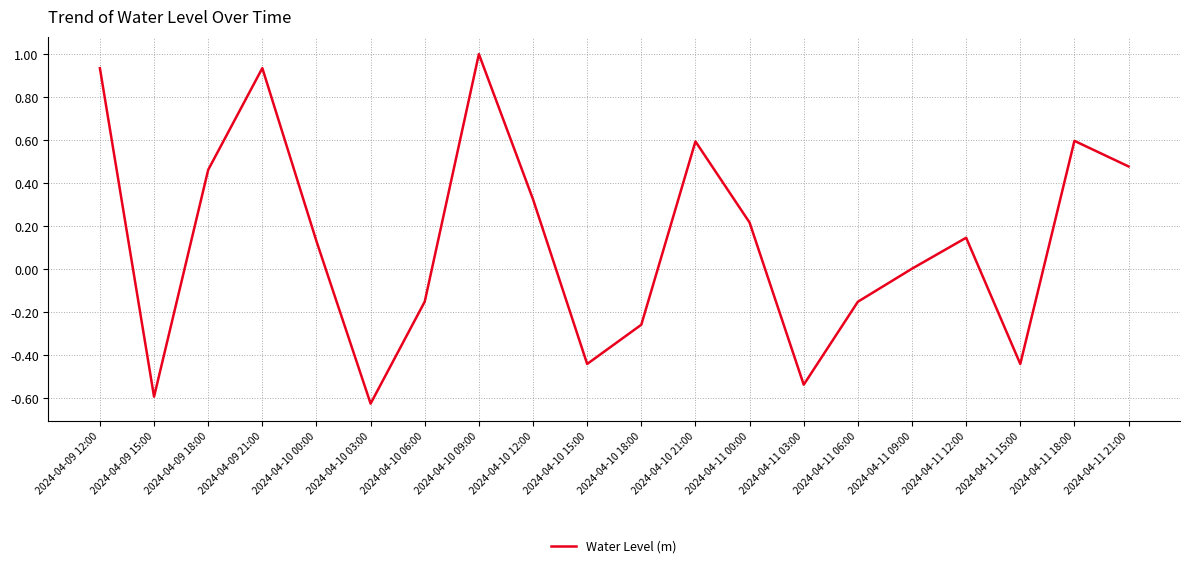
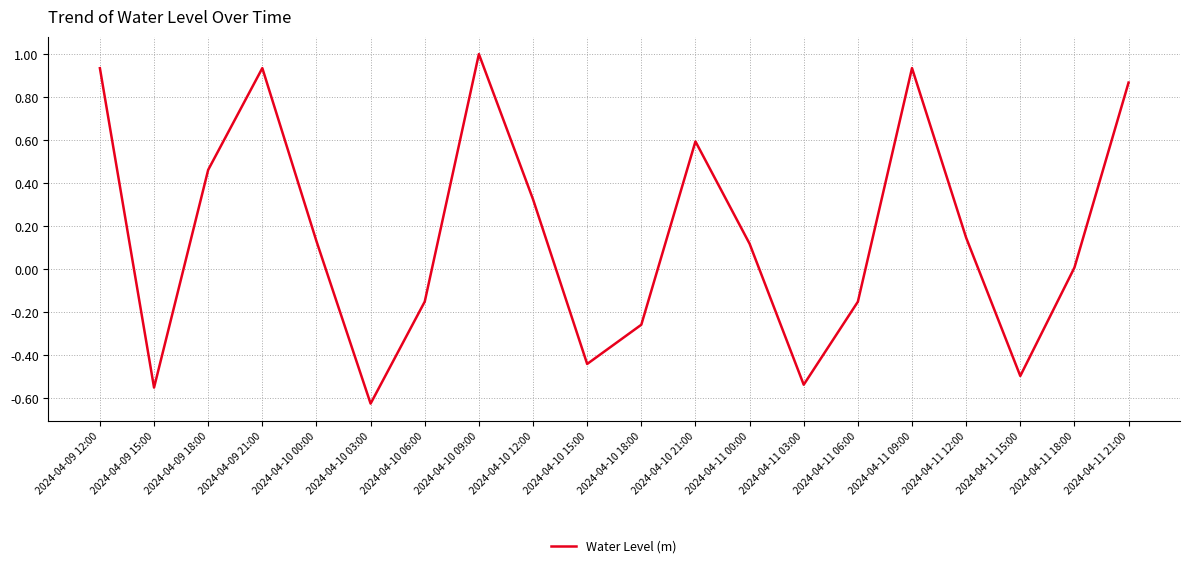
  {
    "2024-04-09 12:00": 0.94,
-   "2024-04-09 15:00": -0.59,
+   "2024-04-09 15:00": -0.55,
    "2024-04-09 18:00": 0.46,
    "2024-04-09 21:00": 0.94,
    "2024-04-10 00:00": 0.13,
    "2024-04-10 03:00": -0.63,
    "2024-04-10 06:00": -0.15,
    "2024-04-10 09:00": 1.00,
    "2024-04-10 12:00": 0.33,
    "2024-04-10 15:00": -0.44,
    "2024-04-10 18:00": -0.26,
    "2024-04-10 21:00": 0.59,
-   "2024-04-11 00:00": 0.22,
+   "2024-04-11 00:00": 0.12,
    "2024-04-11 03:00": -0.54,
    "2024-04-11 06:00": -0.15,
-   "2024-04-11 09:00": 0.00,
+   "2024-04-11 09:00": 0.94,
    "2024-04-11 12:00": 0.15,
-   "2024-04-11 15:00": -0.44,
-   "2024-04-11 18:00": 0.60,
-   "2024-04-11 21:00": 0.48
+   "2024-04-11 15:00": -0.50,
+   "2024-04-11 18:00": 0.01,
+   "2024-04-11 21:00": 0.87
  }
